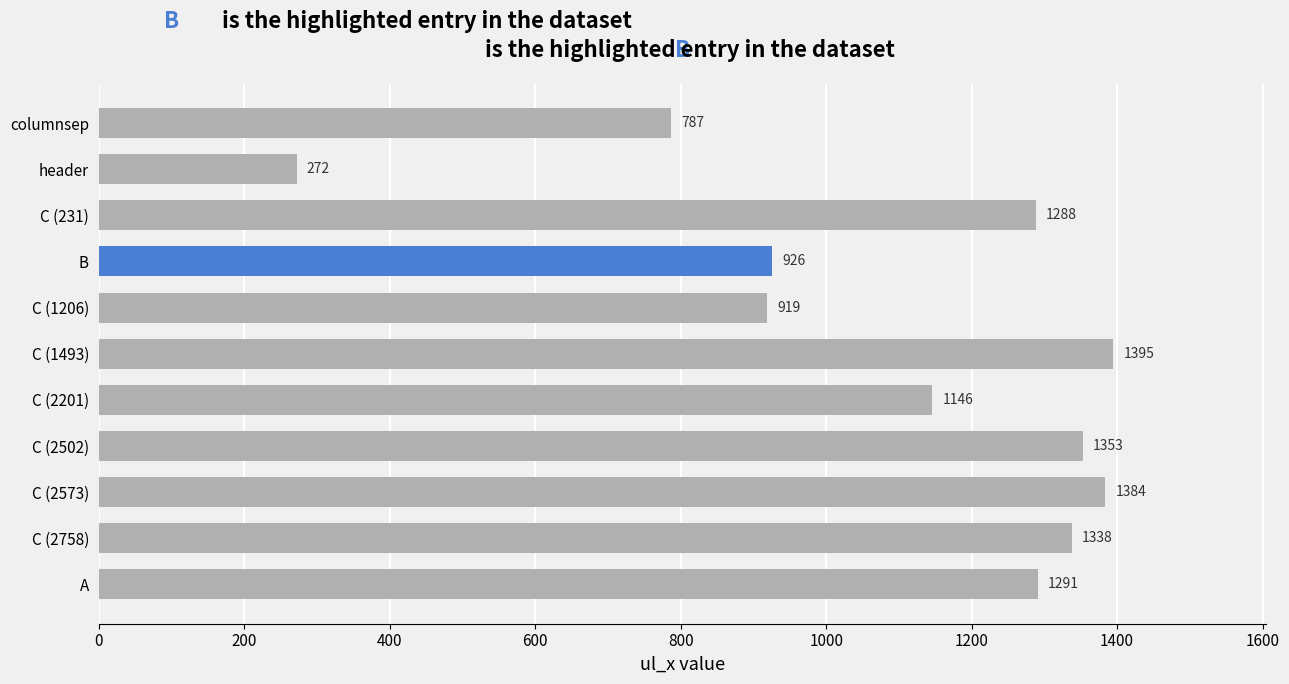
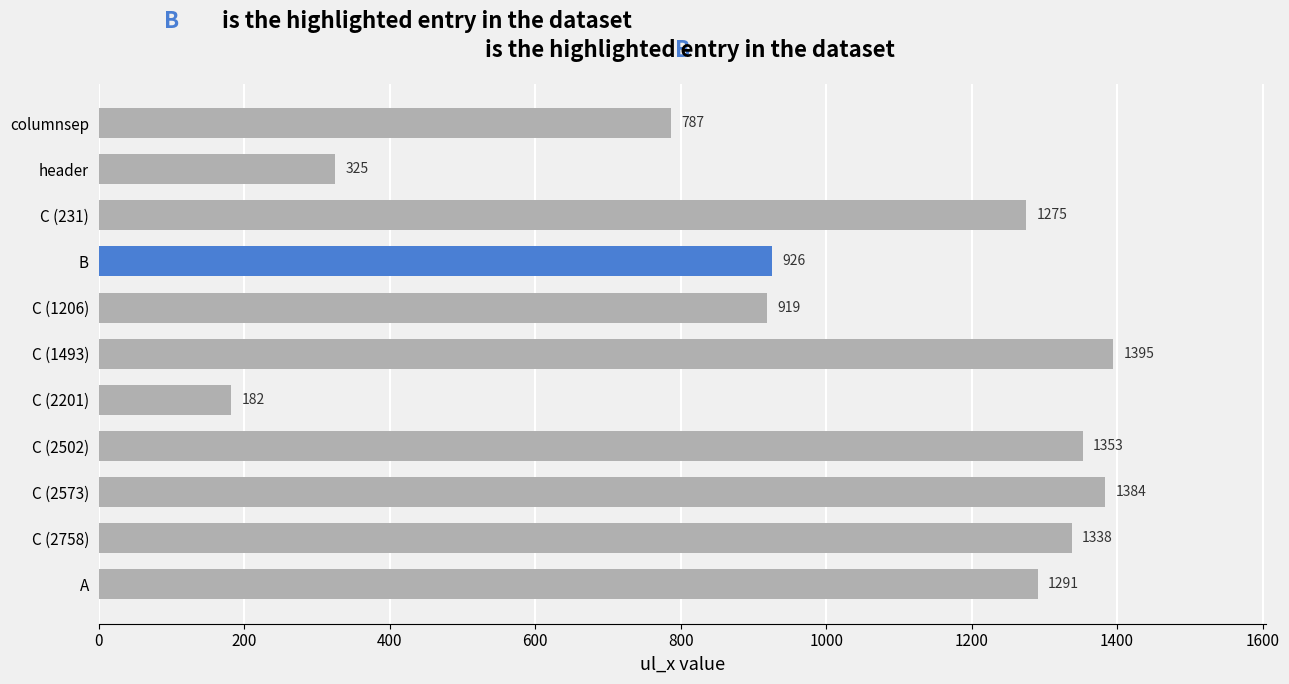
  {
    "columnsep": 787,
-   "header": 272,
-   "C (231)": 1288,
+   "header": 325,
+   "C (231)": 1275,
    "B": 926,
    "C (1206)": 919,
    "C (1493)": 1395,
-   "C (2201)": 1146,
+   "C (2201)": 182,
    "C (2502)": 1353,
    "C (2573)": 1384,
    "C (2758)": 1338,
    "A": 1291
  }
